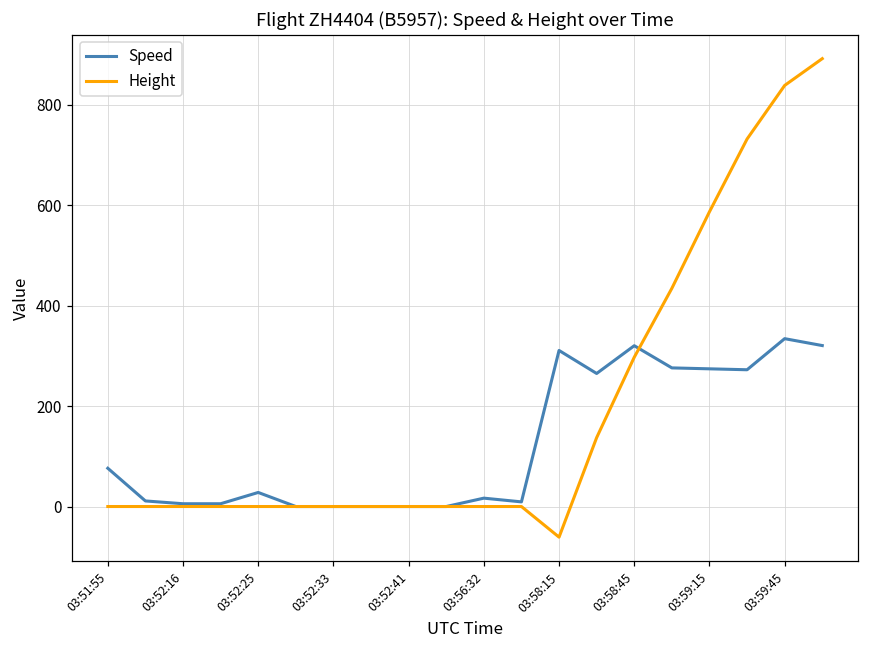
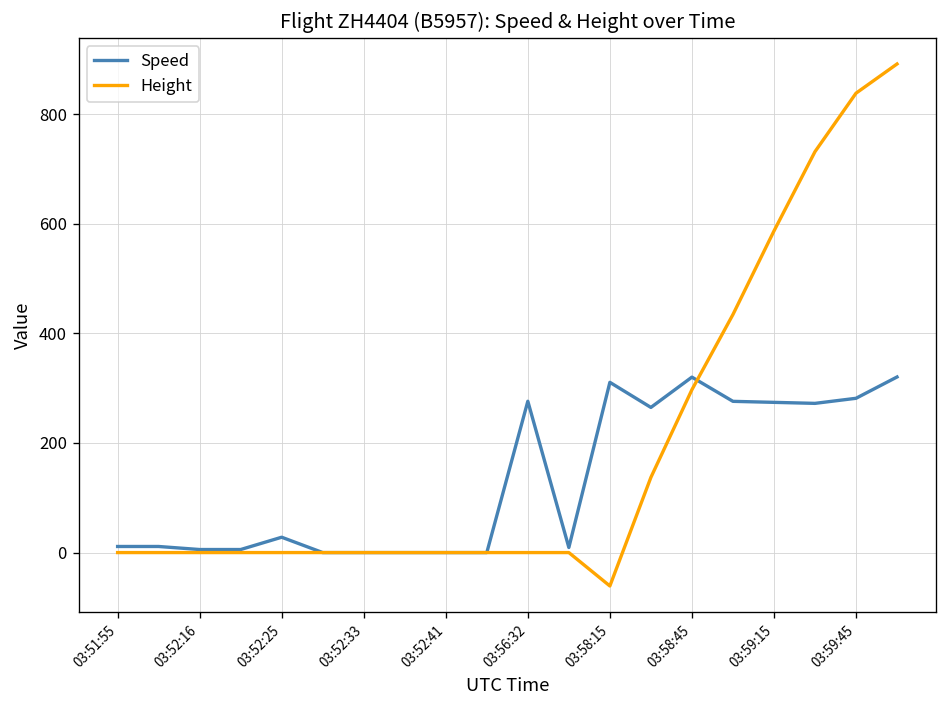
  {
    "Speed": {
-     "03:51:55": 80,
+     "03:51:55": 10,
      "03:52:16": 10,
      "03:52:25": 30,
-     "03:56:32": 20,
+     "03:56:32": 280,
      "03:58:15": 310,
      "03:58:45": 320,
      "03:59:15": 270,
-     "03:59:45": 330
+     "03:59:45": 280
    },
    "Height": {
      "03:51:55": 0,
      "03:52:16": 0,
      "03:52:25": 0,
      "03:56:32": 0,
      "03:58:15": -60,
      "03:58:45": 300,
      "03:59:15": 590,
      "03:59:45": 840
    }
  }
